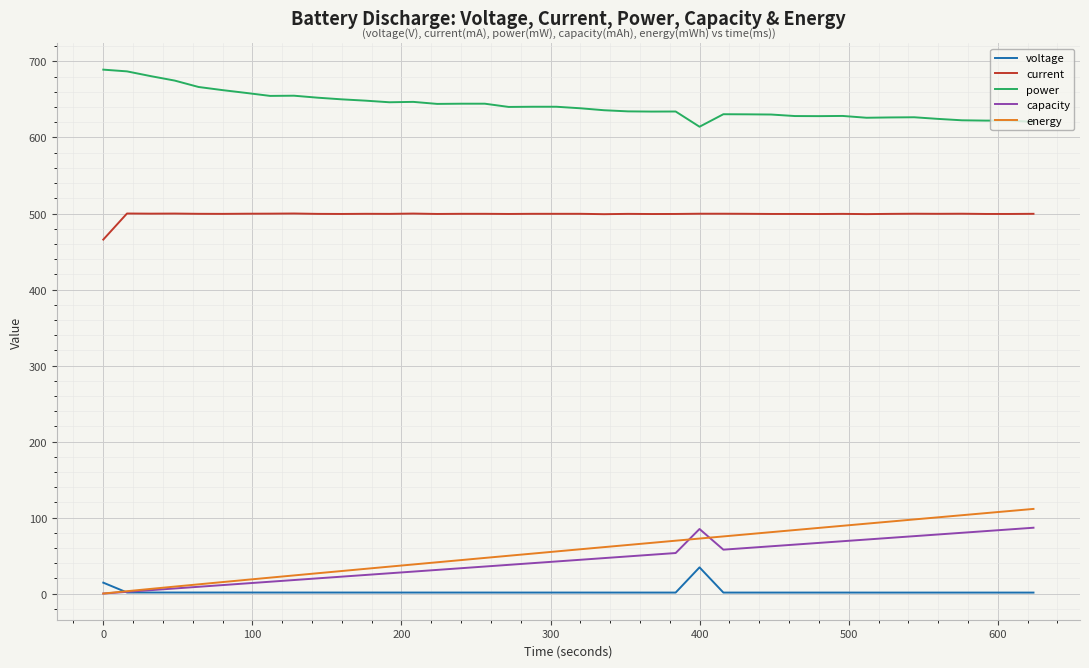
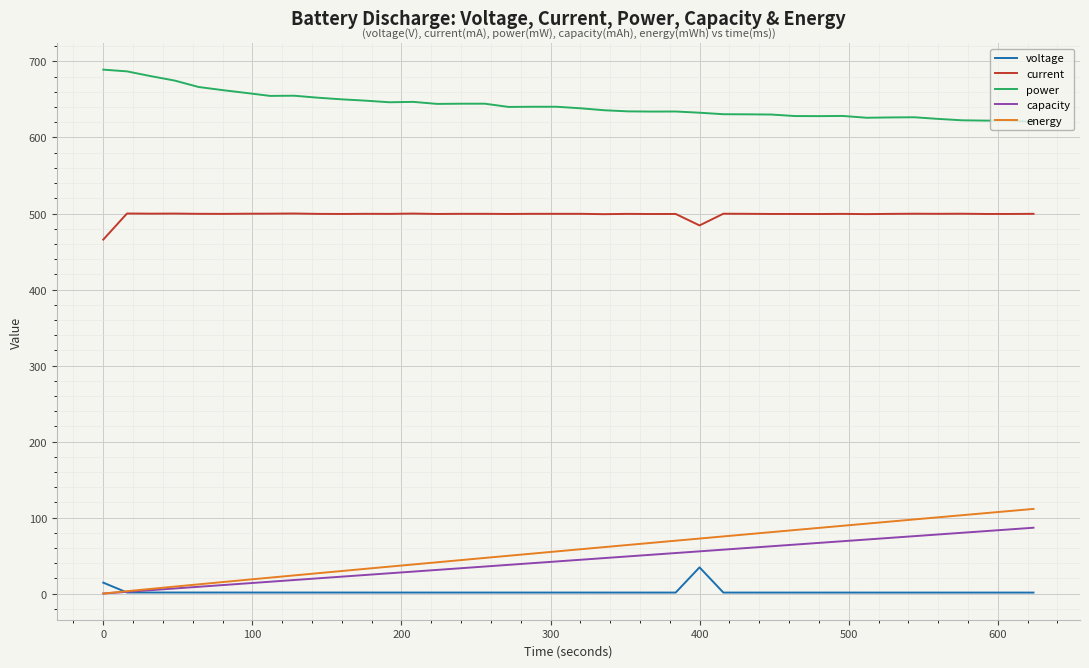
  {
    "voltage": {
      "0": 10,
      "400": 30
    },
    "current": {
      "0": 470,
-     "400": 500
+     "400": 480
    },
    "power": {
      "0": 690,
-     "400": 610
+     "400": 630
    },
    "capacity": {
-     "400": 80
+     "400": 60
    },
    "energy": {
      "400": 70
    }
  }
